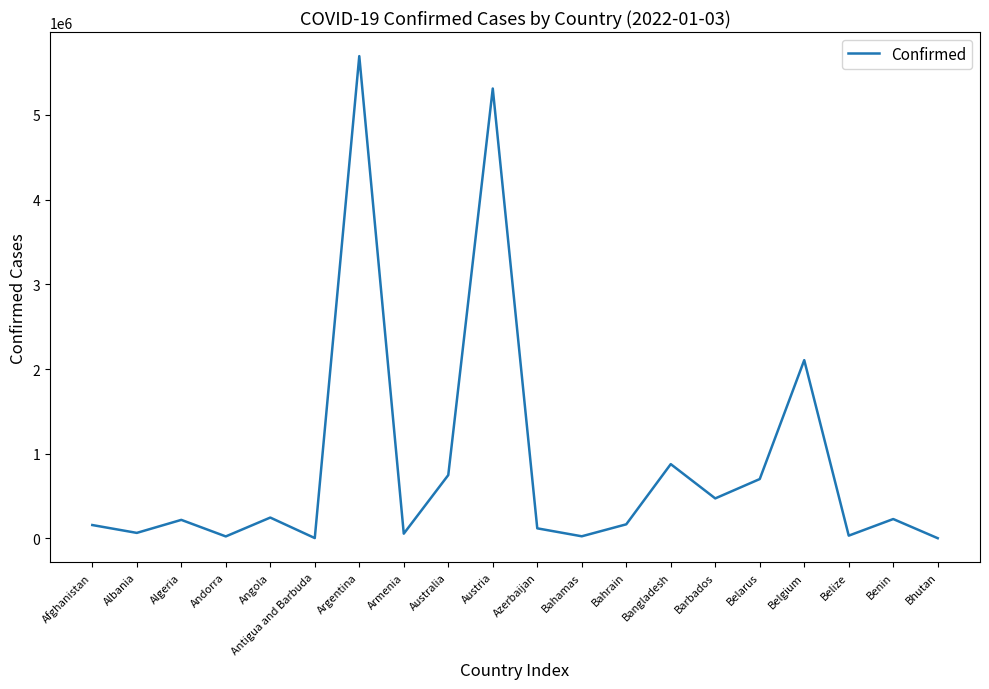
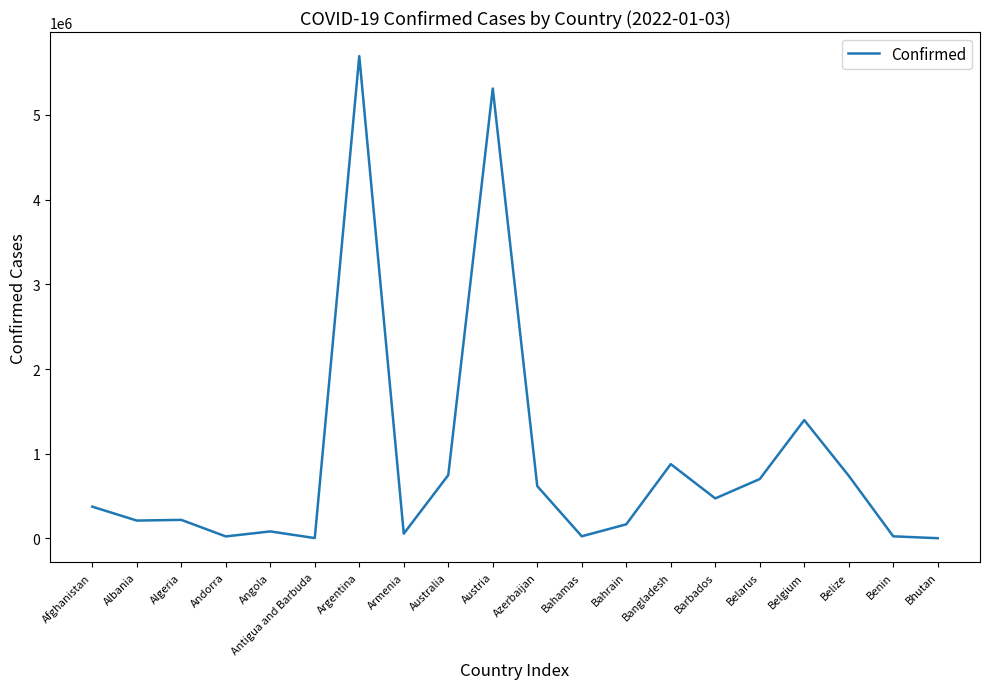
  {
-   "Afghanistan": 200000,
-   "Albania": 100000,
+   "Afghanistan": 400000,
+   "Albania": 200000,
    "Algeria": 200000,
    "Andorra": 0,
-   "Angola": 200000,
+   "Angola": 100000,
    "Antigua and Barbuda": 0,
    "Argentina": 5700000,
    "Armenia": 100000,
    "Australia": 700000,
    "Austria": 5300000,
-   "Azerbaijan": 100000,
+   "Azerbaijan": 600000,
    "Bahamas": 0,
    "Bahrain": 200000,
    "Bangladesh": 900000,
    "Barbados": 500000,
    "Belarus": 700000,
-   "Belgium": 2100000,
-   "Belize": 0,
-   "Benin": 200000,
+   "Belgium": 1400000,
+   "Belize": 700000,
+   "Benin": 0,
    "Bhutan": 0
  }
